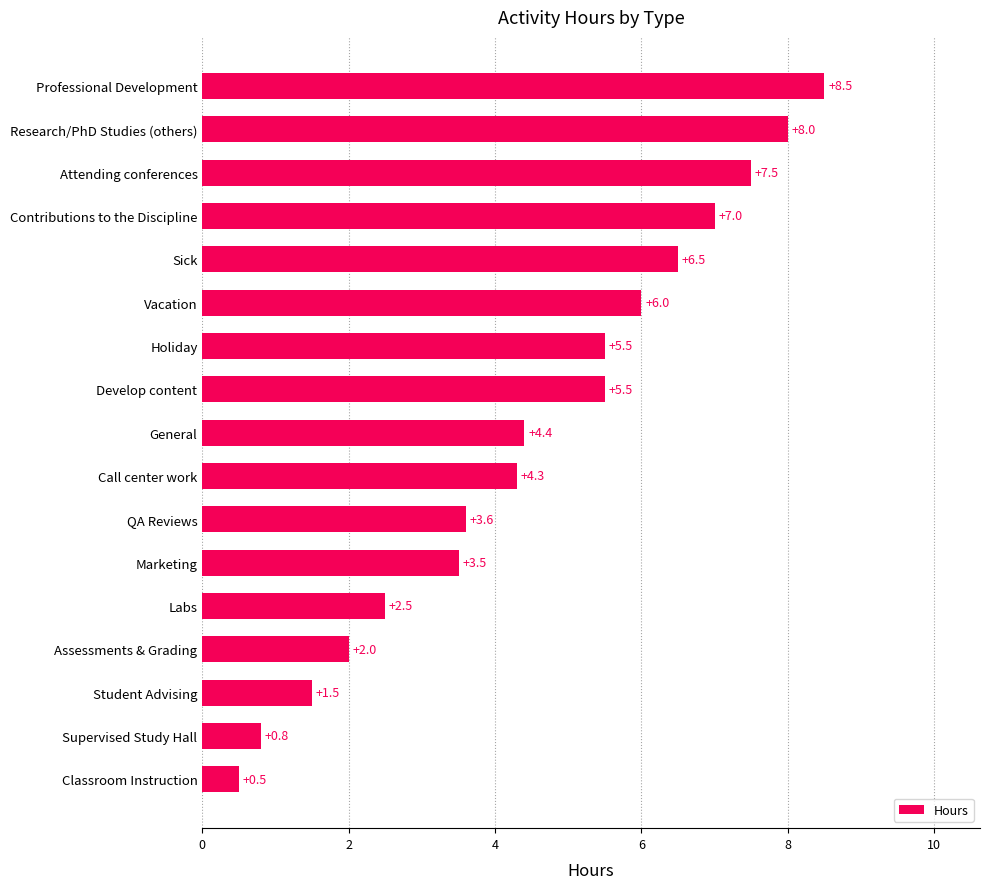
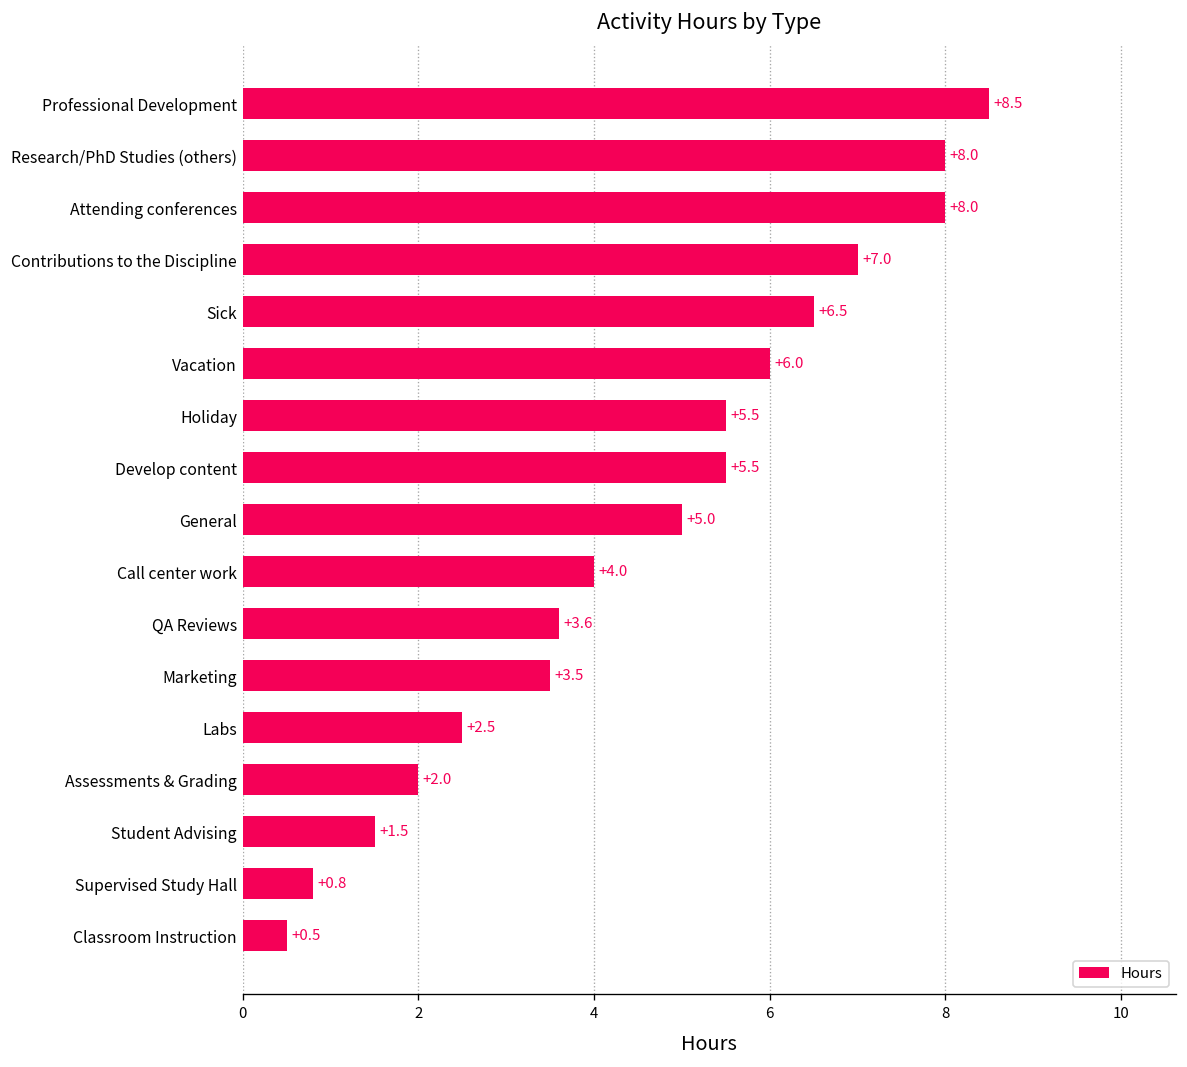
  {
    "Professional Development": "+8.5",
    "Research/PhD Studies (others)": "+8.0",
-   "Attending conferences": "+7.5",
+   "Attending conferences": "+8.0",
    "Contributions to the Discipline": "+7.0",
    "Sick": "+6.5",
    "Vacation": "+6.0",
    "Holiday": "+5.5",
    "Develop content": "+5.5",
-   "General": "+4.4",
-   "Call center work": "+4.3",
+   "General": "+5.0",
+   "Call center work": "+4.0",
    "QA Reviews": "+3.6",
    "Marketing": "+3.5",
    "Labs": "+2.5",
    "Assessments & Grading": "+2.0",
    "Student Advising": "+1.5",
    "Supervised Study Hall": "+0.8",
    "Classroom Instruction": "+0.5"
  }
